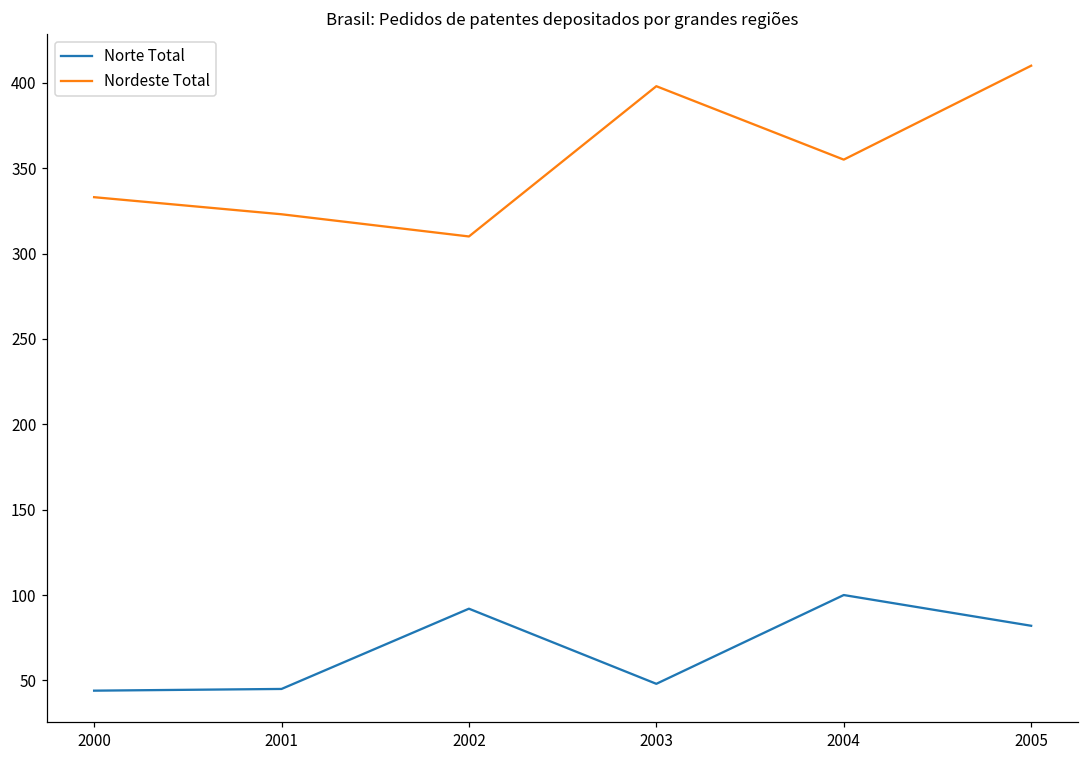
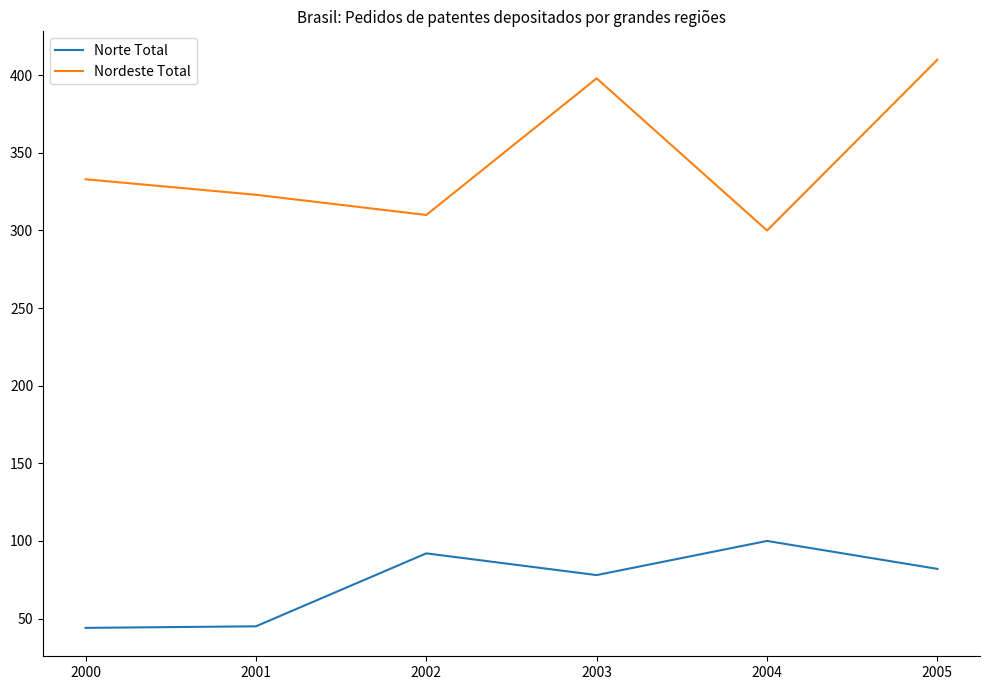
  {
    "Norte Total": {
      "2000": 44,
      "2001": 45,
      "2002": 92,
-     "2003": 48,
+     "2003": 78,
      "2004": 100,
      "2005": 82
    },
    "Nordeste Total": {
      "2000": 333,
      "2001": 323,
      "2002": 310,
      "2003": 398,
-     "2004": 355,
+     "2004": 300,
      "2005": 410
    }
  }
